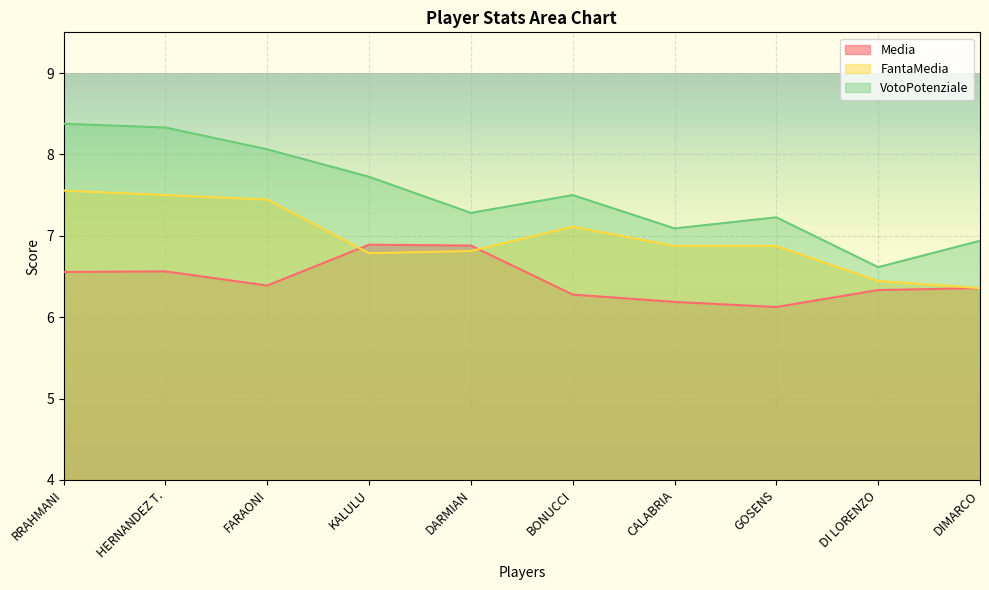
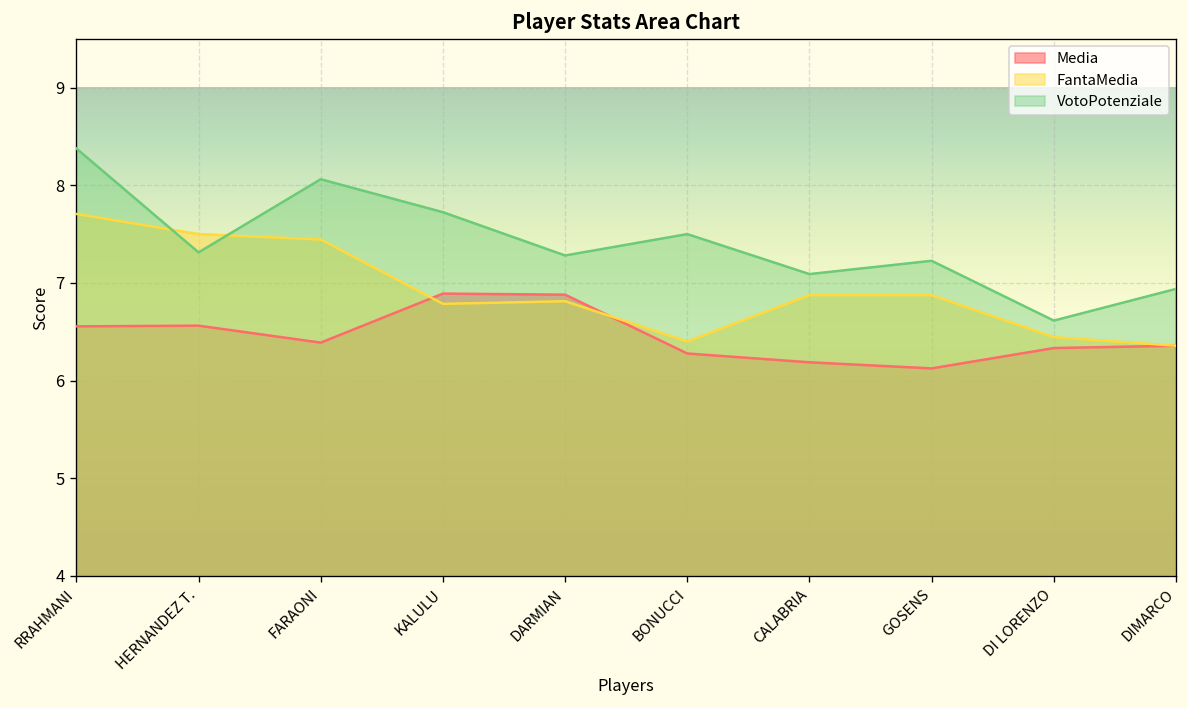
  {
    "Media": {
      "RRAHMANI": 6.6,
      "HERNANDEZ T.": 6.6,
      "FARAONI": 6.4,
      "KALULU": 6.9,
      "DARMIAN": 6.9,
      "BONUCCI": 6.3,
      "CALABRIA": 6.2,
      "GOSENS": 6.1,
      "DI LORENZO": 6.3
    },
    "FantaMedia": {
-     "RRAHMANI": 7.6,
+     "RRAHMANI": 7.7,
      "HERNANDEZ T.": 7.5,
      "FARAONI": 7.4,
      "KALULU": 6.8,
      "DARMIAN": 6.8,
-     "BONUCCI": 7.1,
+     "BONUCCI": 6.4,
      "CALABRIA": 6.9,
      "GOSENS": 6.9,
      "DI LORENZO": 6.4
    },
    "VotoPotenziale": {
      "RRAHMANI": 8.4,
-     "HERNANDEZ T.": 8.3,
+     "HERNANDEZ T.": 7.3,
      "FARAONI": 8.1,
      "KALULU": 7.7,
      "DARMIAN": 7.3,
      "BONUCCI": 7.5,
      "CALABRIA": 7.1,
      "GOSENS": 7.2,
      "DI LORENZO": 6.6,
      "DIMARCO": 6.9
    }
  }
